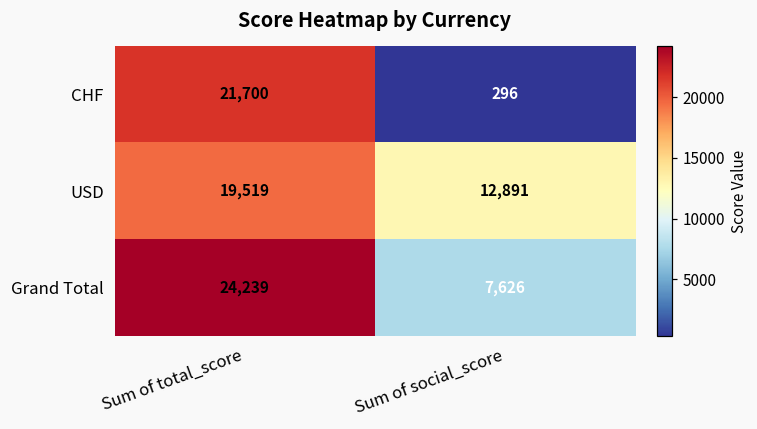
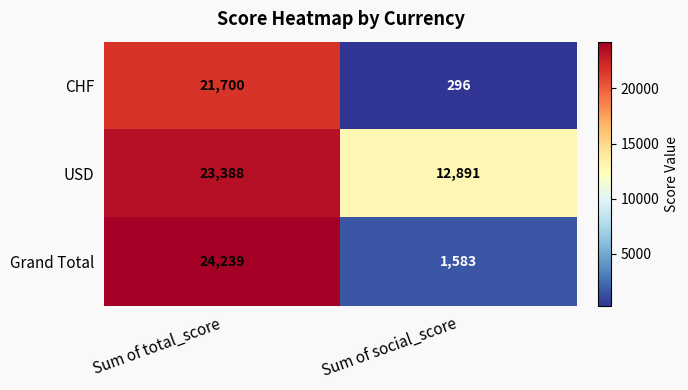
  {
    "CHF": {
      "Sum of total_score": "21,700",
      "Sum of social_score": "296"
    },
    "USD": {
-     "Sum of total_score": "19,519",
+     "Sum of total_score": "23,388",
      "Sum of social_score": "12,891"
    },
    "Grand Total": {
      "Sum of total_score": "24,239",
-     "Sum of social_score": "7,626"
+     "Sum of social_score": "1,583"
    }
  }
